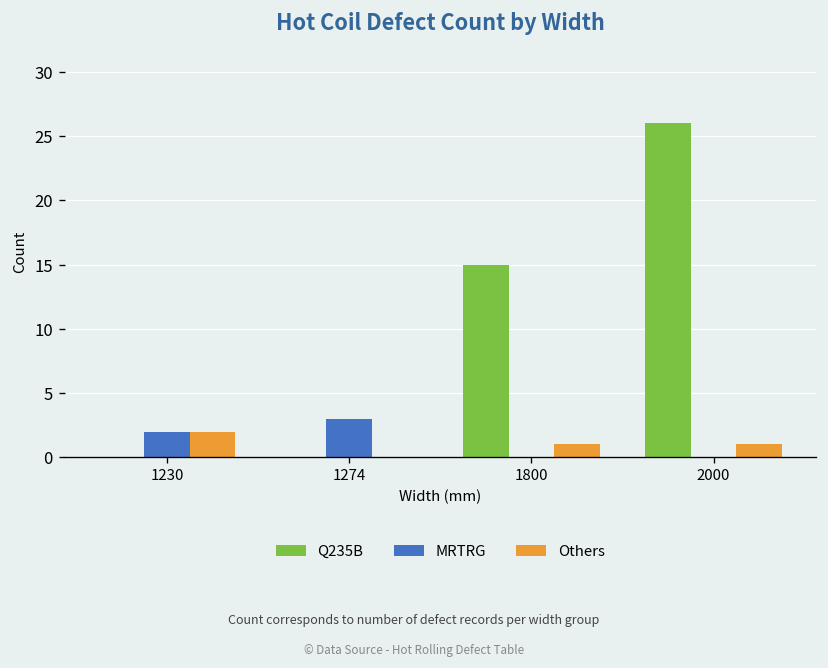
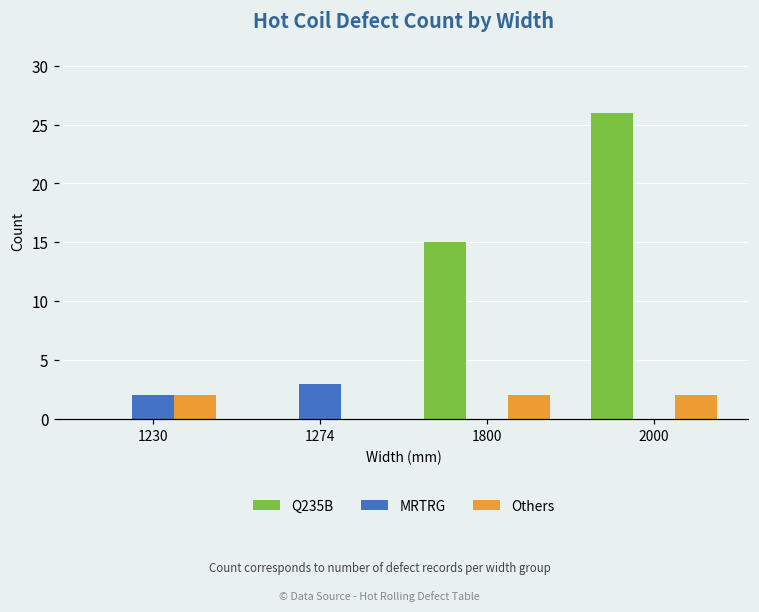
  {
    "Q235B": {
      "1230": 0,
      "1274": 0,
      "1800": 15,
      "2000": 26
    },
    "MRTRG": {
      "1230": 2,
      "1274": 3,
      "1800": 0,
      "2000": 0
    },
    "Others": {
      "1230": 2,
      "1274": 0,
-     "1800": 1,
-     "2000": 1
+     "1800": 2,
+     "2000": 2
    }
  }
